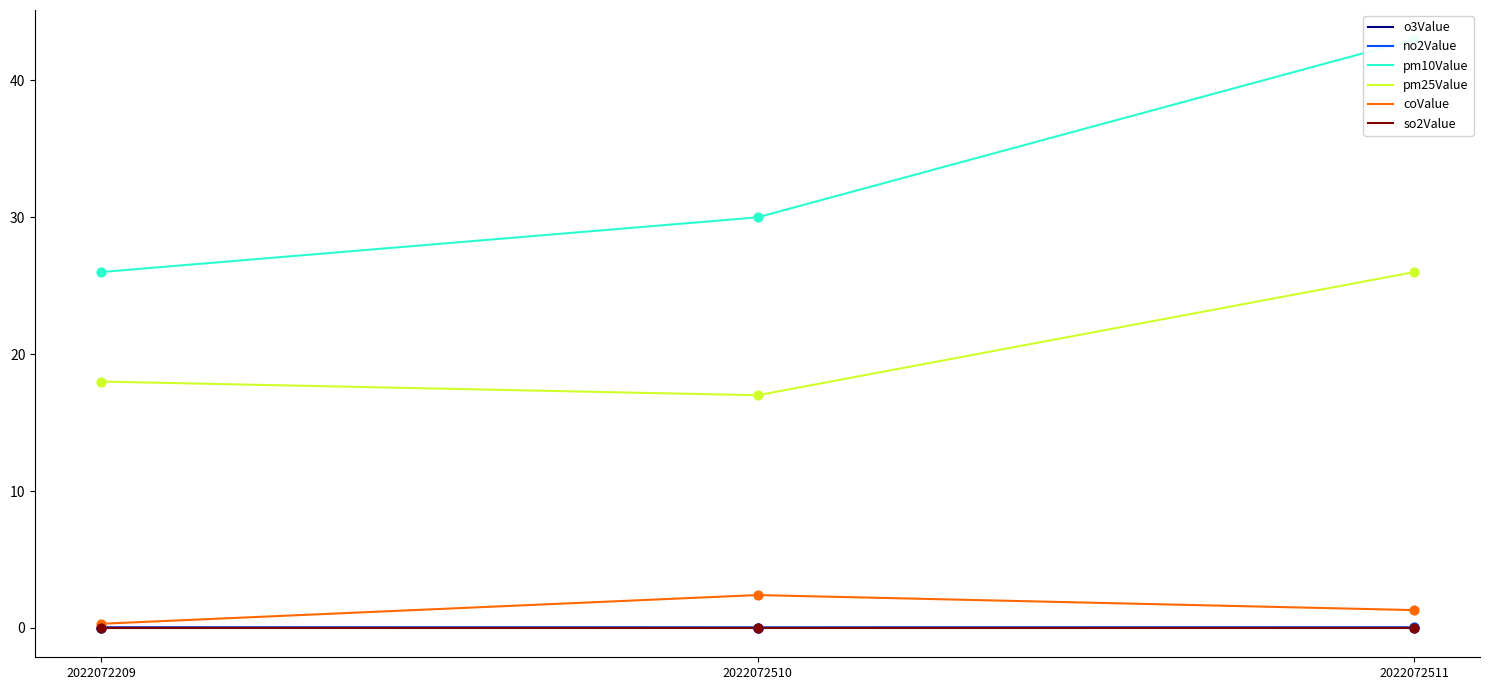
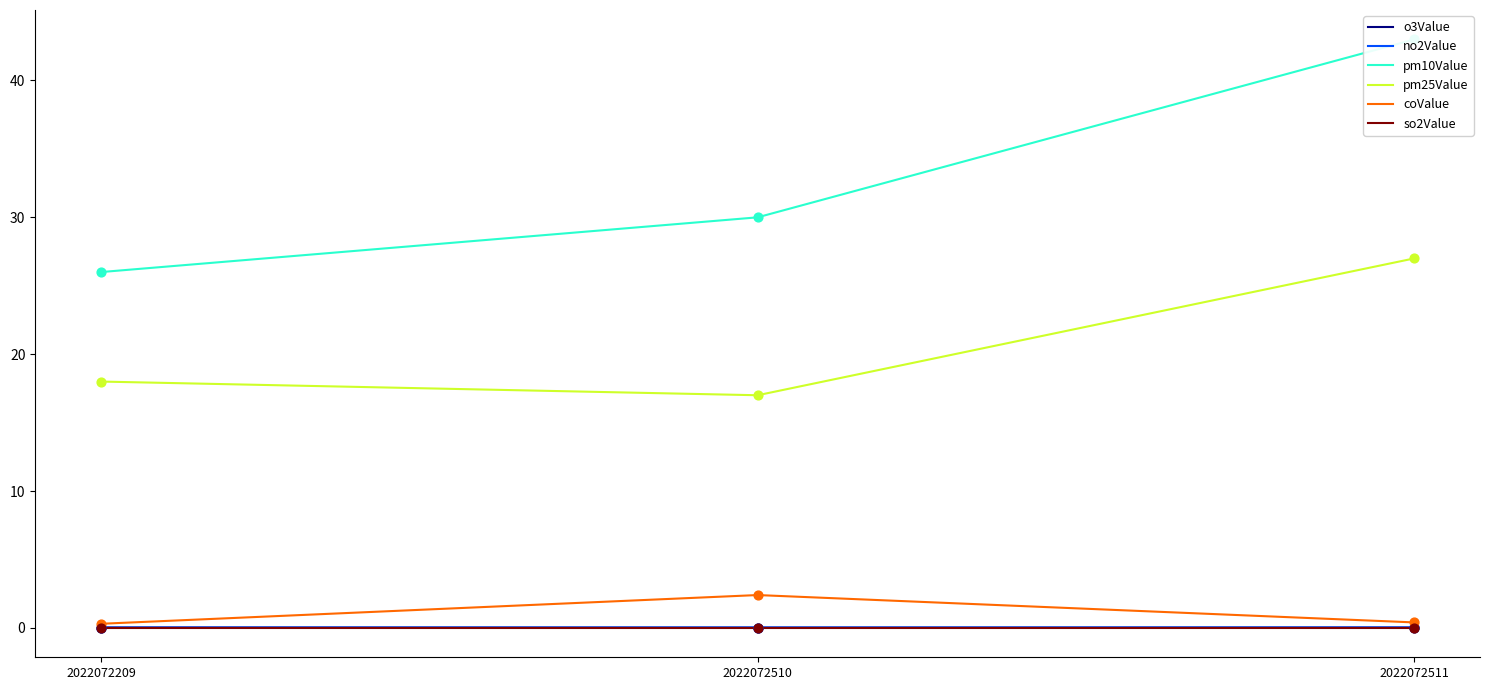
  {
    "so2Value": {
      "2022072209": 0.0,
      "2022072510": 0.0,
      "2022072511": 0.0
    },
    "pm10Value": {
      "2022072209": 26.0,
      "2022072510": 30.0
    },
    "pm25Value": {
      "2022072209": 18,
      "2022072510": 17,
-     "2022072511": 26
+     "2022072511": 27
    },
    "coValue": {
      "2022072209": 0.3,
      "2022072510": 2.4,
-     "2022072511": 1.3
+     "2022072511": 0.4
    }
  }
